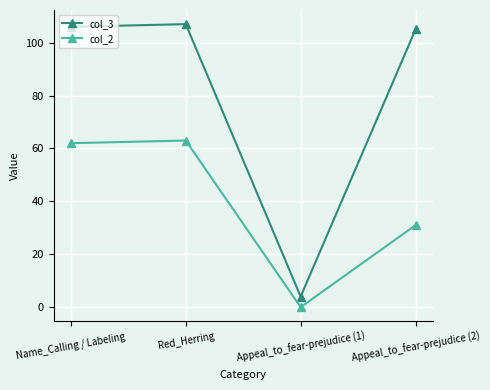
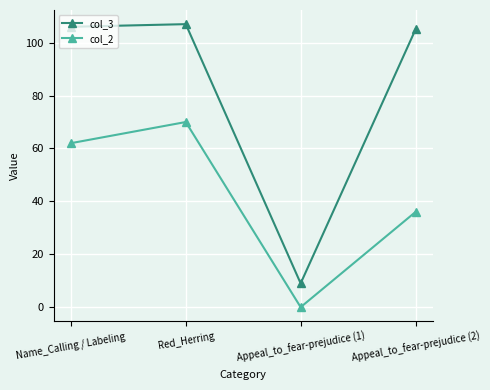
  {
    "col_3": {
      "Red_Herring": 107,
-     "Appeal_to_fear-prejudice (1)": 4,
+     "Appeal_to_fear-prejudice (1)": 9,
      "Appeal_to_fear-prejudice (2)": 105
    },
    "col_2": {
      "Name_Calling / Labeling": 62,
-     "Red_Herring": 63,
+     "Red_Herring": 70,
      "Appeal_to_fear-prejudice (1)": 0,
-     "Appeal_to_fear-prejudice (2)": 31
+     "Appeal_to_fear-prejudice (2)": 36
    }
  }
